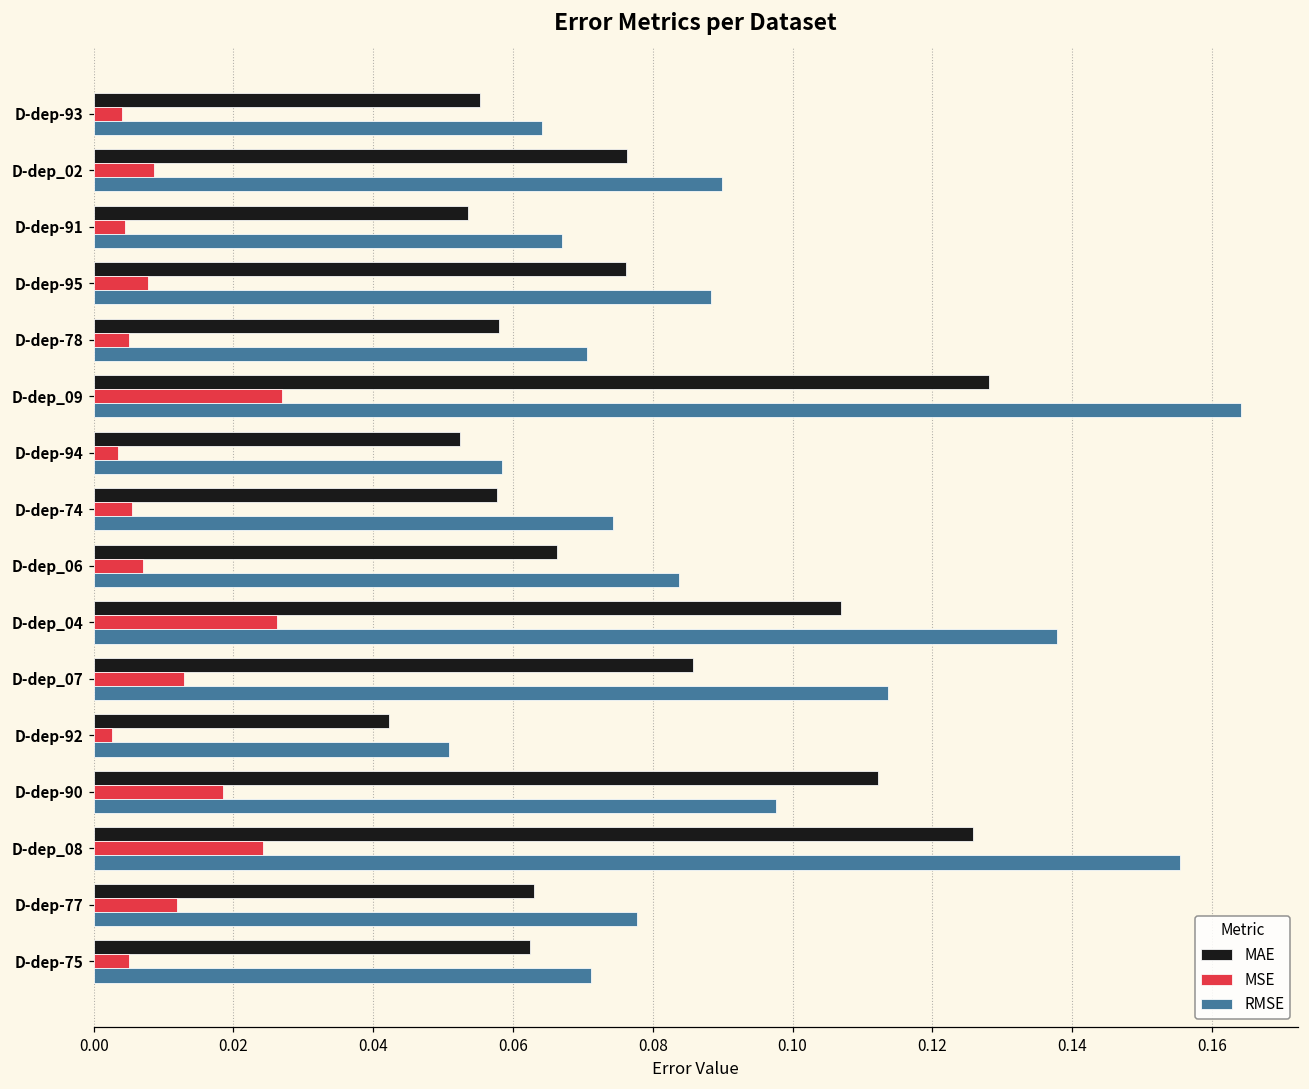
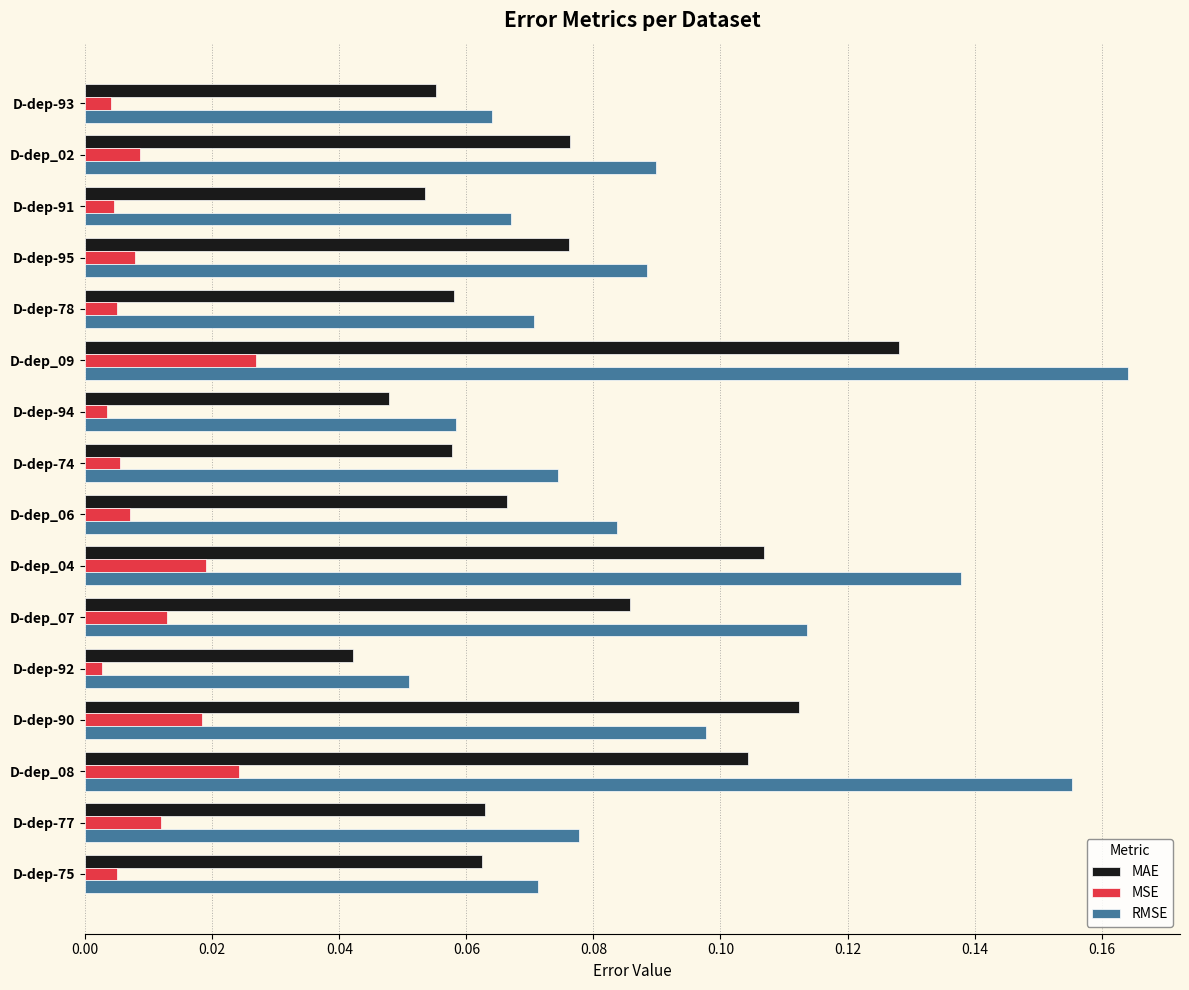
  {
    "MAE": {
      "D-dep-93": 0.055,
      "D-dep_02": 0.076,
      "D-dep-91": 0.054,
      "D-dep-95": 0.076,
      "D-dep-78": 0.058,
      "D-dep_09": 0.128,
-     "D-dep-94": 0.052,
+     "D-dep-94": 0.048,
      "D-dep-74": 0.058,
      "D-dep_06": 0.066,
      "D-dep_04": 0.107,
      "D-dep_07": 0.086,
      "D-dep-92": 0.042,
      "D-dep-90": 0.112,
-     "D-dep_08": 0.126,
+     "D-dep_08": 0.104,
      "D-dep-77": 0.063,
      "D-dep-75": 0.062
    },
    "MSE": {
      "D-dep-93": 0.004,
      "D-dep_02": 0.009,
      "D-dep-91": 0.004,
      "D-dep-95": 0.008,
      "D-dep-78": 0.005,
      "D-dep_09": 0.027,
      "D-dep-94": 0.003,
      "D-dep-74": 0.006,
      "D-dep_06": 0.007,
-     "D-dep_04": 0.026,
+     "D-dep_04": 0.019,
      "D-dep_07": 0.013,
      "D-dep-92": 0.003,
      "D-dep-90": 0.018,
      "D-dep_08": 0.024,
      "D-dep-77": 0.012,
      "D-dep-75": 0.005
    },
    "RMSE": {
      "D-dep-93": 0.064,
      "D-dep_02": 0.090,
      "D-dep-91": 0.067,
      "D-dep-95": 0.088,
      "D-dep-78": 0.071,
      "D-dep_09": 0.164,
      "D-dep-94": 0.058,
      "D-dep-74": 0.074,
      "D-dep_06": 0.084,
      "D-dep_04": 0.138,
      "D-dep_07": 0.114,
      "D-dep-92": 0.051,
      "D-dep-90": 0.098,
      "D-dep_08": 0.155,
      "D-dep-77": 0.078,
      "D-dep-75": 0.071
    }
  }
